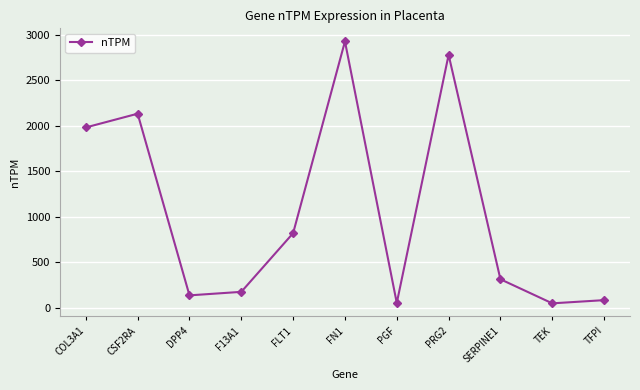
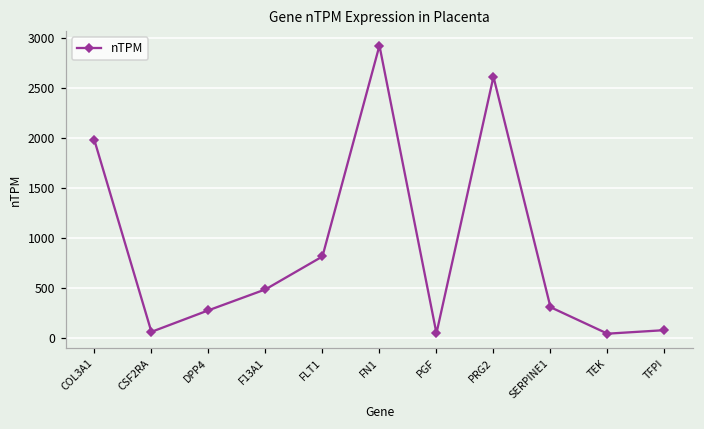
  {
    "COL3A1": 2000,
-   "CSF2RA": 2100,
-   "DPP4": 100,
-   "F13A1": 200,
+   "CSF2RA": 100,
+   "DPP4": 300,
+   "F13A1": 500,
    "FLT1": 800,
    "FN1": 2900,
    "PGF": 100,
-   "PRG2": 2800,
+   "PRG2": 2600,
    "SERPINE1": 300,
    "TEK": 0,
    "TFPI": 100
  }
